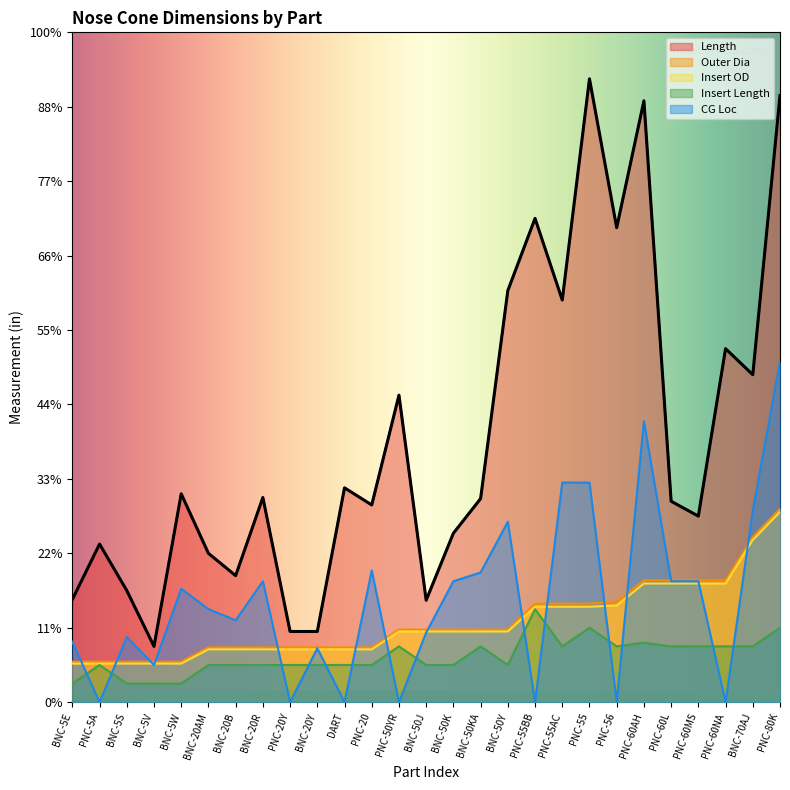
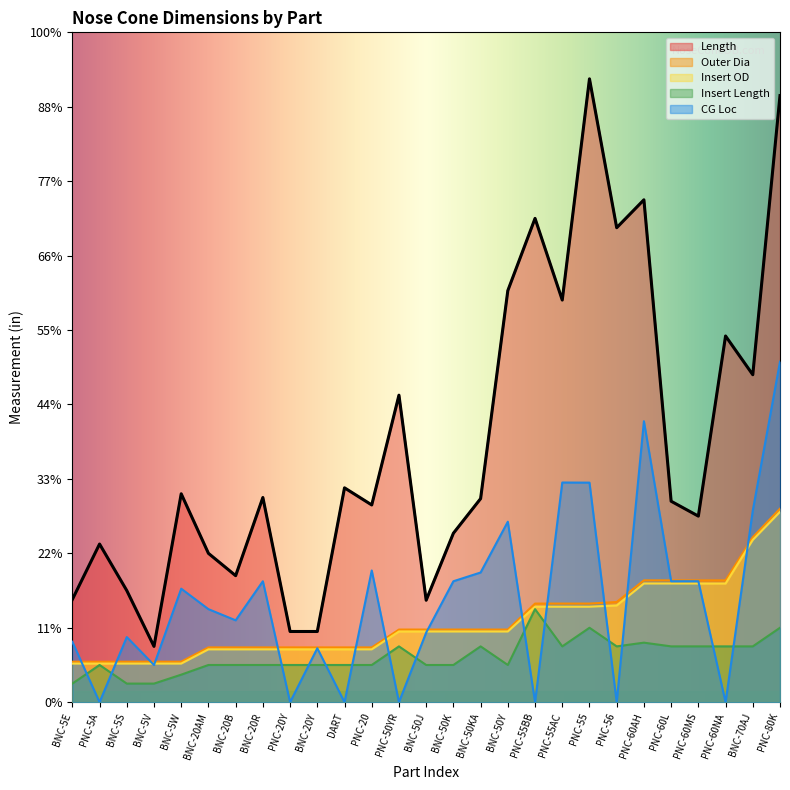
  {
    "Length": {
      "BNC-5E": "15%",
      "PNC-5A": "24%",
      "BNC-5S": "17%",
      "BNC-5V": "8%",
      "BNC-5W": "31%",
      "BNC-20AM": "22%",
      "BNC-20B": "19%",
      "BNC-20R": "31%",
      "PNC-20Y": "11%",
      "BNC-20Y": "11%",
      "DART": "32%",
      "PNC-20": "29%",
      "PNC-50YR": "46%",
      "BNC-50J": "15%",
      "BNC-50K": "25%",
      "BNC-50KA": "30%",
      "BNC-50Y": "61%",
      "PNC-55BB": "72%",
      "PNC-55AC": "60%",
      "PNC-55": "93%",
      "PNC-56": "71%",
-     "PNC-60AH": "90%",
+     "PNC-60AH": "75%",
      "PNC-60L": "30%",
      "PNC-60MS": "28%",
-     "PNC-60NA": "53%",
+     "PNC-60NA": "55%",
      "BNC-70AJ": "49%",
      "PNC-80K": "91%"
    },
    "Outer Dia": {
      "PNC-55BB": "15%",
      "PNC-55AC": "15%",
      "PNC-55": "15%",
      "PNC-56": "15%",
      "PNC-60AH": "18%",
      "PNC-60NA": "18%",
      "BNC-70AJ": "25%",
      "PNC-80K": "29%"
    },
    "Insert OD": {
      "PNC-55AC": "14%",
      "PNC-55": "14%",
      "PNC-56": "14%",
      "PNC-60AH": "18%",
      "PNC-60NA": "18%",
      "BNC-70AJ": "24%",
      "PNC-80K": "28%"
    },
    "Insert Length": {
      "BNC-5E": "3%",
      "BNC-5S": "3%",
      "BNC-5V": "3%",
-     "BNC-5W": "3%",
+     "BNC-5W": "4%",
      "BNC-20AM": "6%",
      "BNC-20B": "6%",
      "BNC-20R": "6%",
      "PNC-20Y": "6%",
      "BNC-20Y": "6%",
      "DART": "6%",
      "PNC-20": "6%",
      "PNC-50YR": "8%",
      "BNC-50J": "6%",
      "BNC-50K": "6%",
      "BNC-50KA": "8%",
      "BNC-50Y": "6%",
      "PNC-55AC": "8%",
      "PNC-55": "11%",
      "PNC-56": "8%",
      "PNC-60AH": "9%",
      "PNC-60L": "8%",
      "PNC-60MS": "8%",
      "PNC-60NA": "8%",
      "BNC-70AJ": "8%",
      "PNC-80K": "11%"
    },
    "CG Loc": {
      "BNC-5E": "9%",
      "BNC-5S": "10%",
      "BNC-5W": "17%",
      "BNC-20AM": "14%",
      "BNC-20B": "12%",
      "BNC-20R": "18%",
      "PNC-20": "20%",
      "BNC-50K": "18%",
      "BNC-50KA": "19%",
      "BNC-50Y": "27%",
      "PNC-55AC": "33%",
      "PNC-55": "33%",
      "PNC-60AH": "42%",
      "BNC-70AJ": "29%",
      "PNC-80K": "51%"
    }
  }
